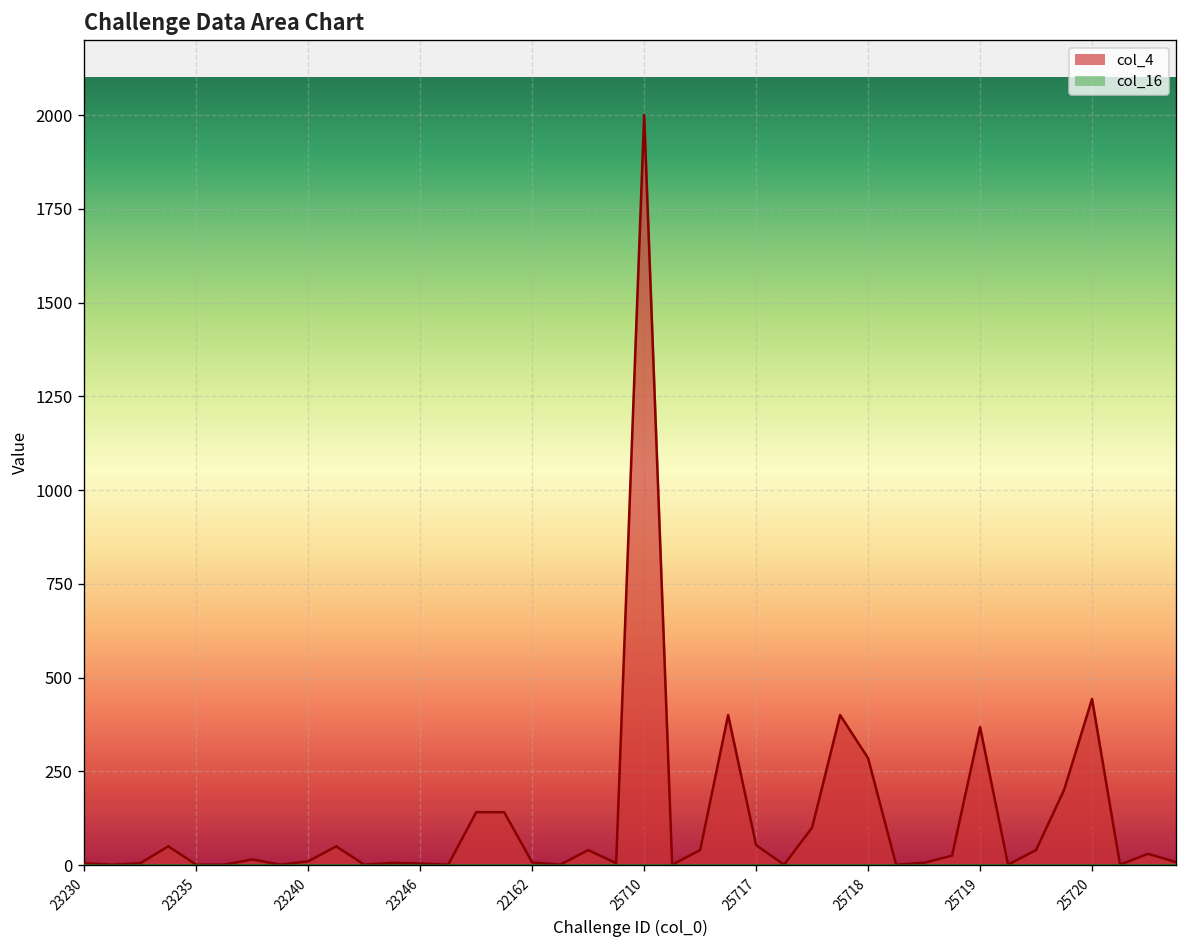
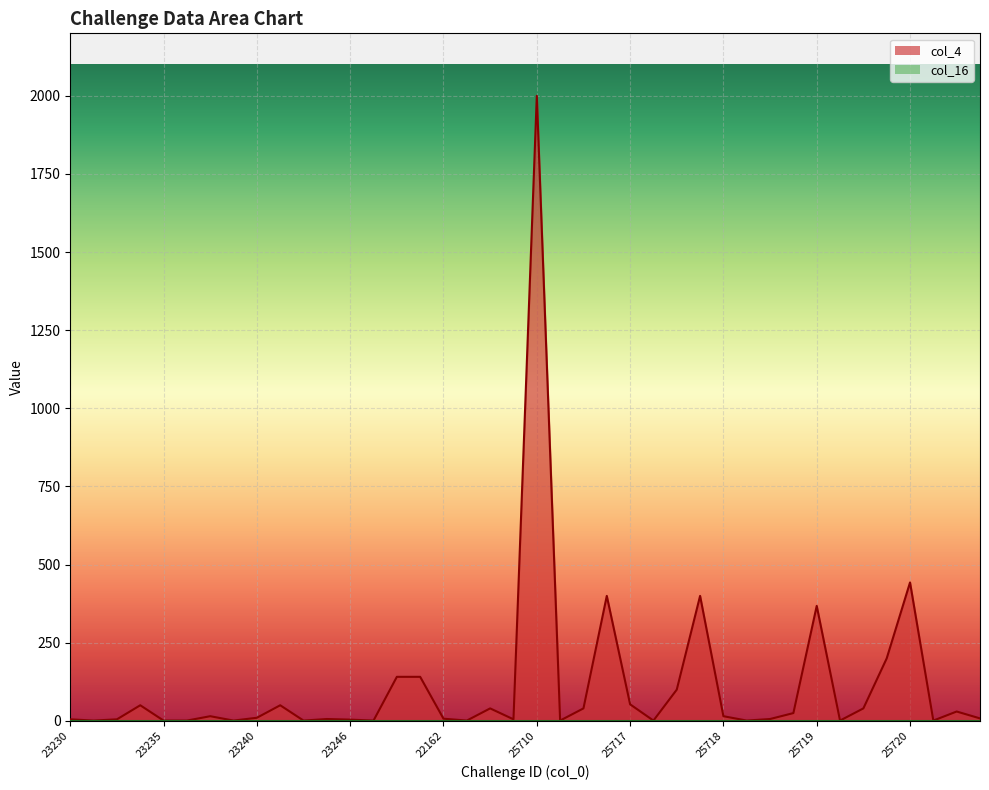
  {
    "col_4": {
      "23240": 10,
      "25710": 2000,
      "25717": 50,
-     "25718": 290,
+     "25718": 20,
      "25719": 370,
      "25720": 440
    },
    "col_16": {
      "23240": 0,
      "25710": 0,
      "25717": 0,
      "25718": 0,
      "25719": 0,
      "25720": 0
    }
  }
